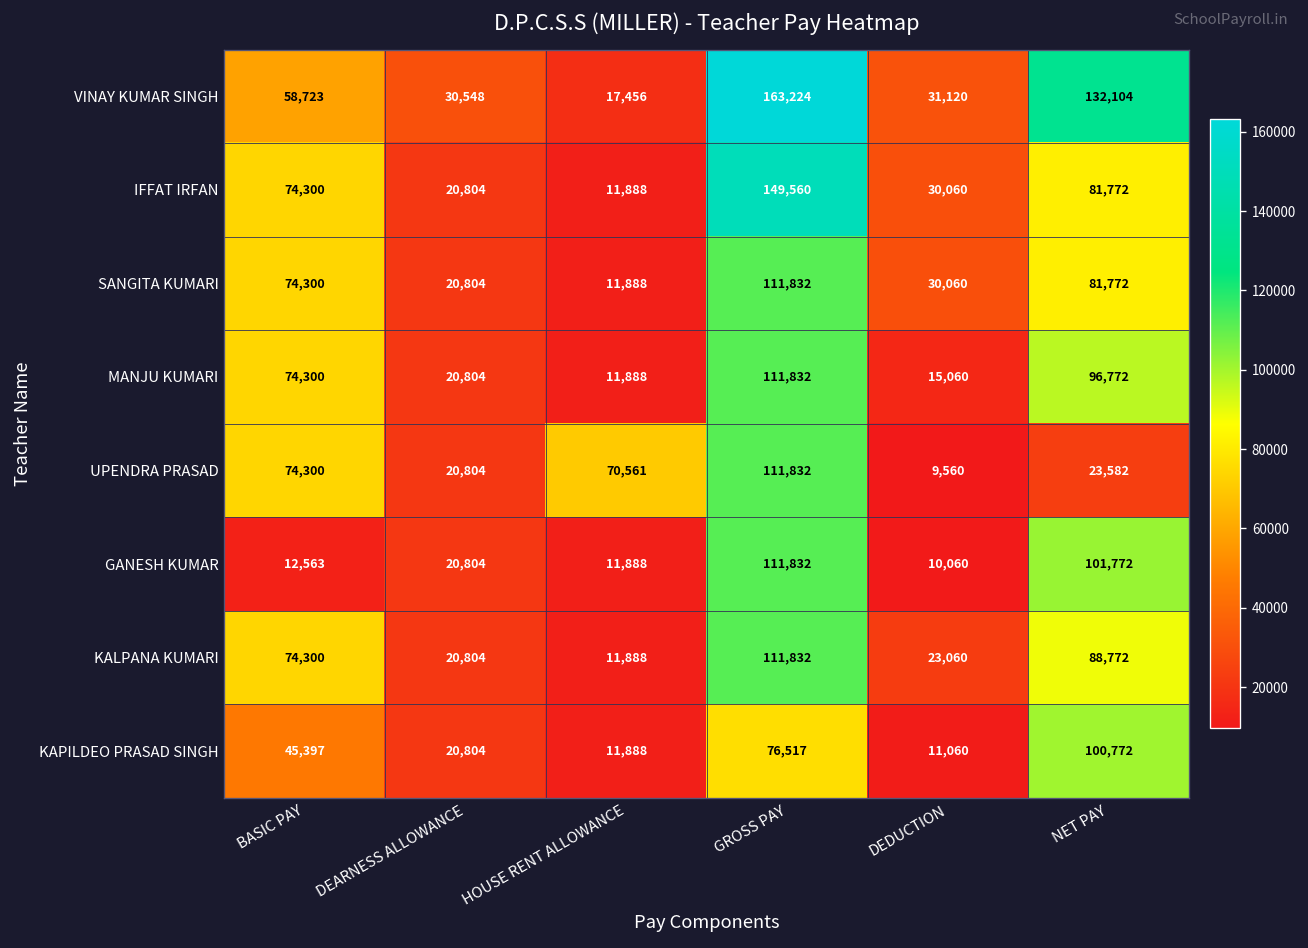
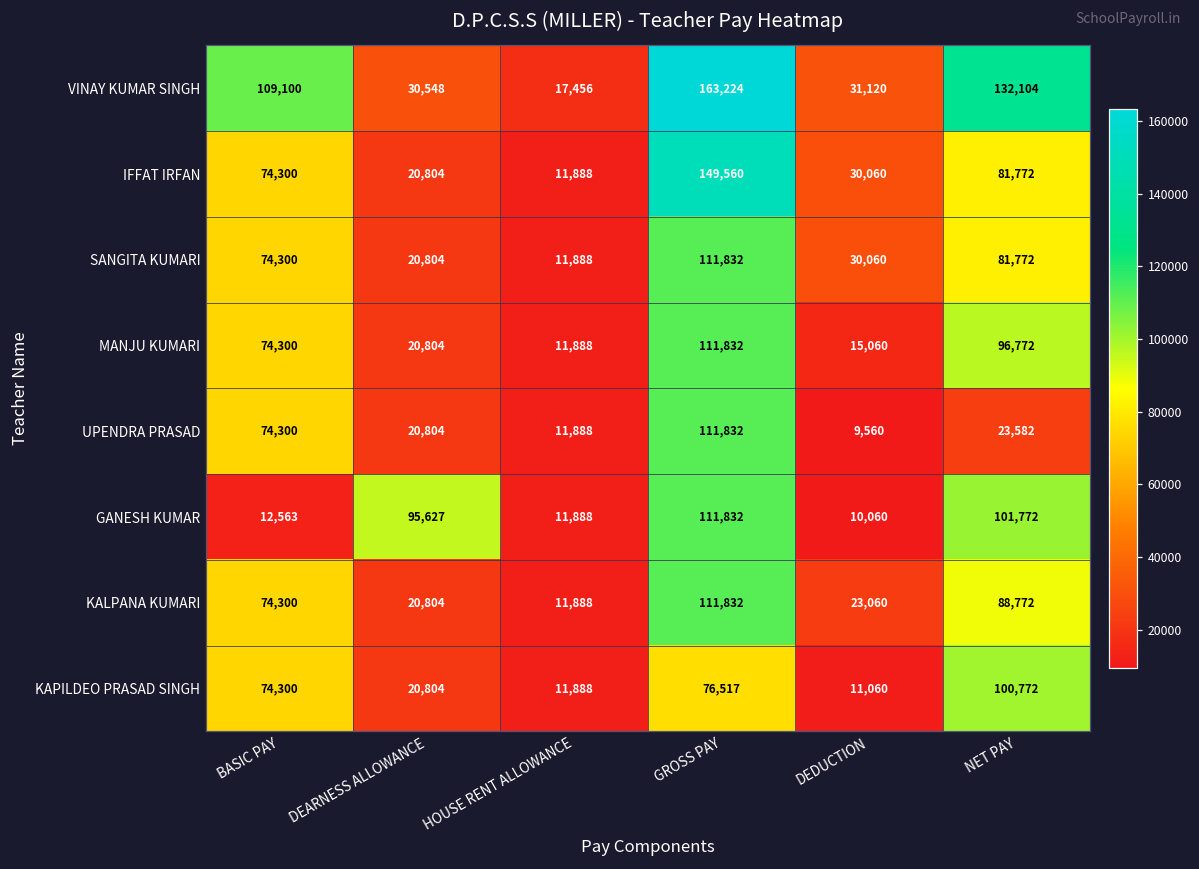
  {
    "VINAY KUMAR SINGH": {
-     "BASIC PAY": "58,723",
+     "BASIC PAY": "109,100",
      "DEARNESS ALLOWANCE": "30,548",
      "HOUSE RENT ALLOWANCE": "17,456",
      "GROSS PAY": "163,224",
      "DEDUCTION": "31,120",
      "NET PAY": "132,104"
    },
    "IFFAT IRFAN": {
      "BASIC PAY": "74,300",
      "DEARNESS ALLOWANCE": "20,804",
      "HOUSE RENT ALLOWANCE": "11,888",
      "GROSS PAY": "149,560",
      "DEDUCTION": "30,060",
      "NET PAY": "81,772"
    },
    "SANGITA KUMARI": {
      "BASIC PAY": "74,300",
      "DEARNESS ALLOWANCE": "20,804",
      "HOUSE RENT ALLOWANCE": "11,888",
      "GROSS PAY": "111,832",
      "DEDUCTION": "30,060",
      "NET PAY": "81,772"
    },
    "MANJU KUMARI": {
      "BASIC PAY": "74,300",
      "DEARNESS ALLOWANCE": "20,804",
      "HOUSE RENT ALLOWANCE": "11,888",
      "GROSS PAY": "111,832",
      "DEDUCTION": "15,060",
      "NET PAY": "96,772"
    },
    "UPENDRA PRASAD": {
      "BASIC PAY": "74,300",
      "DEARNESS ALLOWANCE": "20,804",
-     "HOUSE RENT ALLOWANCE": "70,561",
+     "HOUSE RENT ALLOWANCE": "11,888",
      "GROSS PAY": "111,832",
      "DEDUCTION": "9,560",
      "NET PAY": "23,582"
    },
    "GANESH KUMAR": {
      "BASIC PAY": "12,563",
-     "DEARNESS ALLOWANCE": "20,804",
+     "DEARNESS ALLOWANCE": "95,627",
      "HOUSE RENT ALLOWANCE": "11,888",
      "GROSS PAY": "111,832",
      "DEDUCTION": "10,060",
      "NET PAY": "101,772"
    },
    "KALPANA KUMARI": {
      "BASIC PAY": "74,300",
      "DEARNESS ALLOWANCE": "20,804",
      "HOUSE RENT ALLOWANCE": "11,888",
      "GROSS PAY": "111,832",
      "DEDUCTION": "23,060",
      "NET PAY": "88,772"
    },
    "KAPILDEO PRASAD SINGH": {
-     "BASIC PAY": "45,397",
+     "BASIC PAY": "74,300",
      "DEARNESS ALLOWANCE": "20,804",
      "HOUSE RENT ALLOWANCE": "11,888",
      "GROSS PAY": "76,517",
      "DEDUCTION": "11,060",
      "NET PAY": "100,772"
    }
  }
